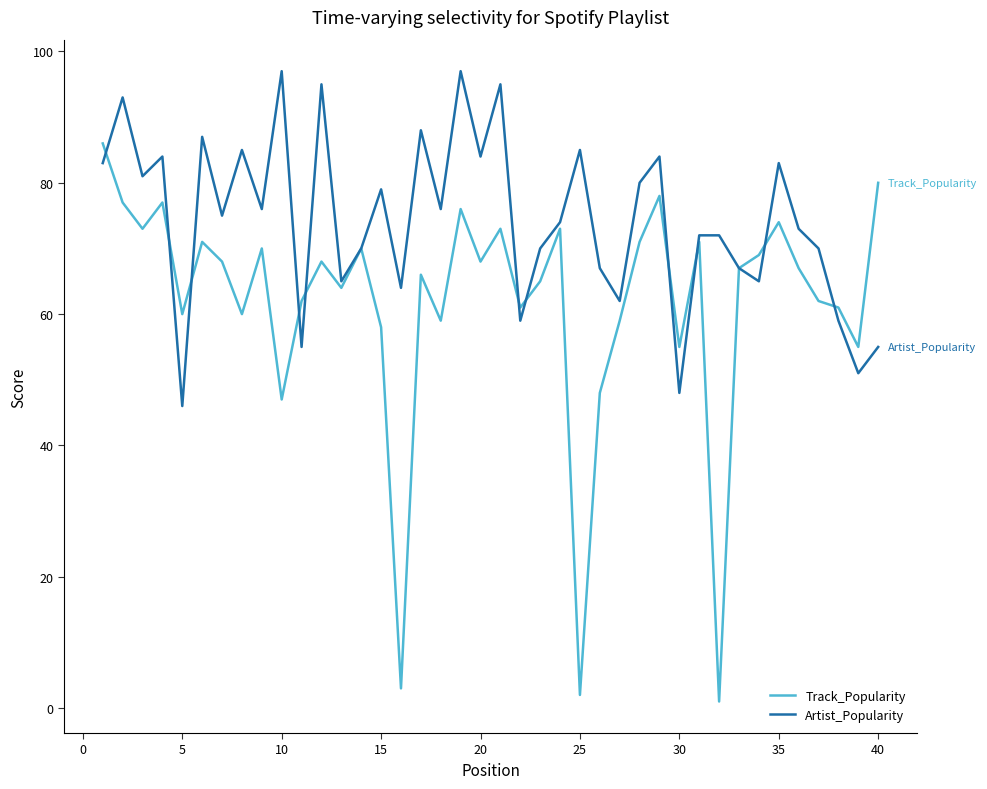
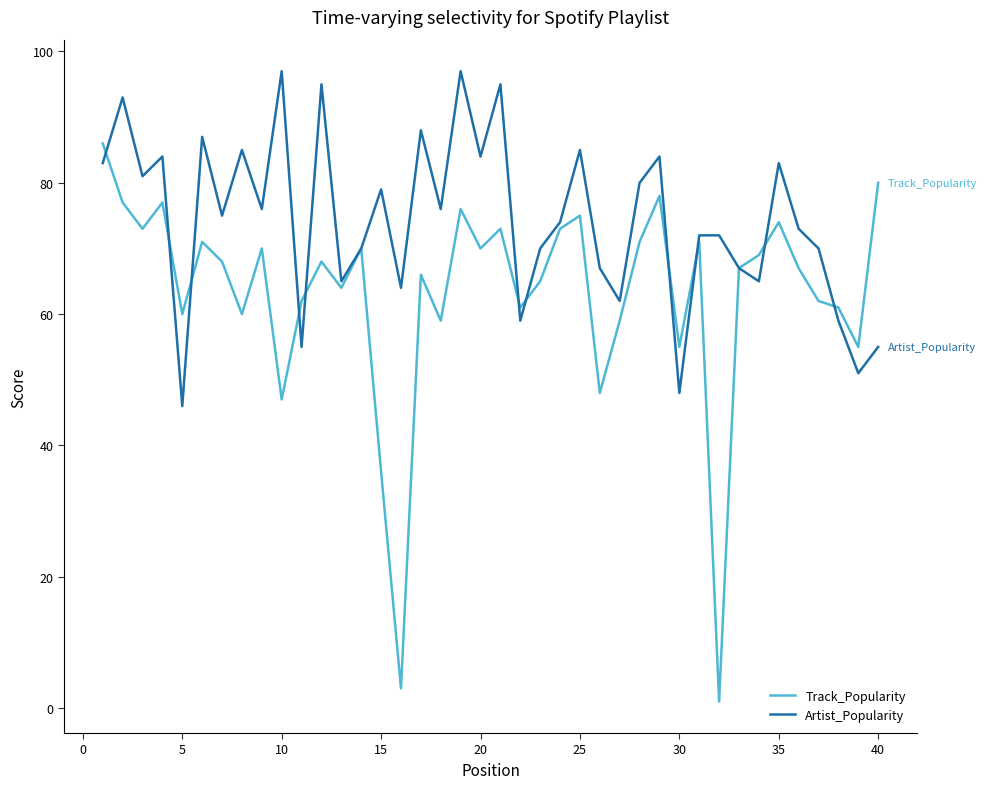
  {
    "Track_Popularity": {
      "5": 60,
      "10": 47,
-     "15": 58,
-     "20": 68,
-     "25": 2,
+     "15": 36,
+     "20": 70,
+     "25": 75,
      "30": 55,
      "35": 74,
      "40": 80
    },
    "Artist_Popularity": {
      "5": 46,
      "10": 97,
      "15": 79,
      "20": 84,
      "25": 85,
      "30": 48,
      "35": 83,
      "40": 55
    }
  }
